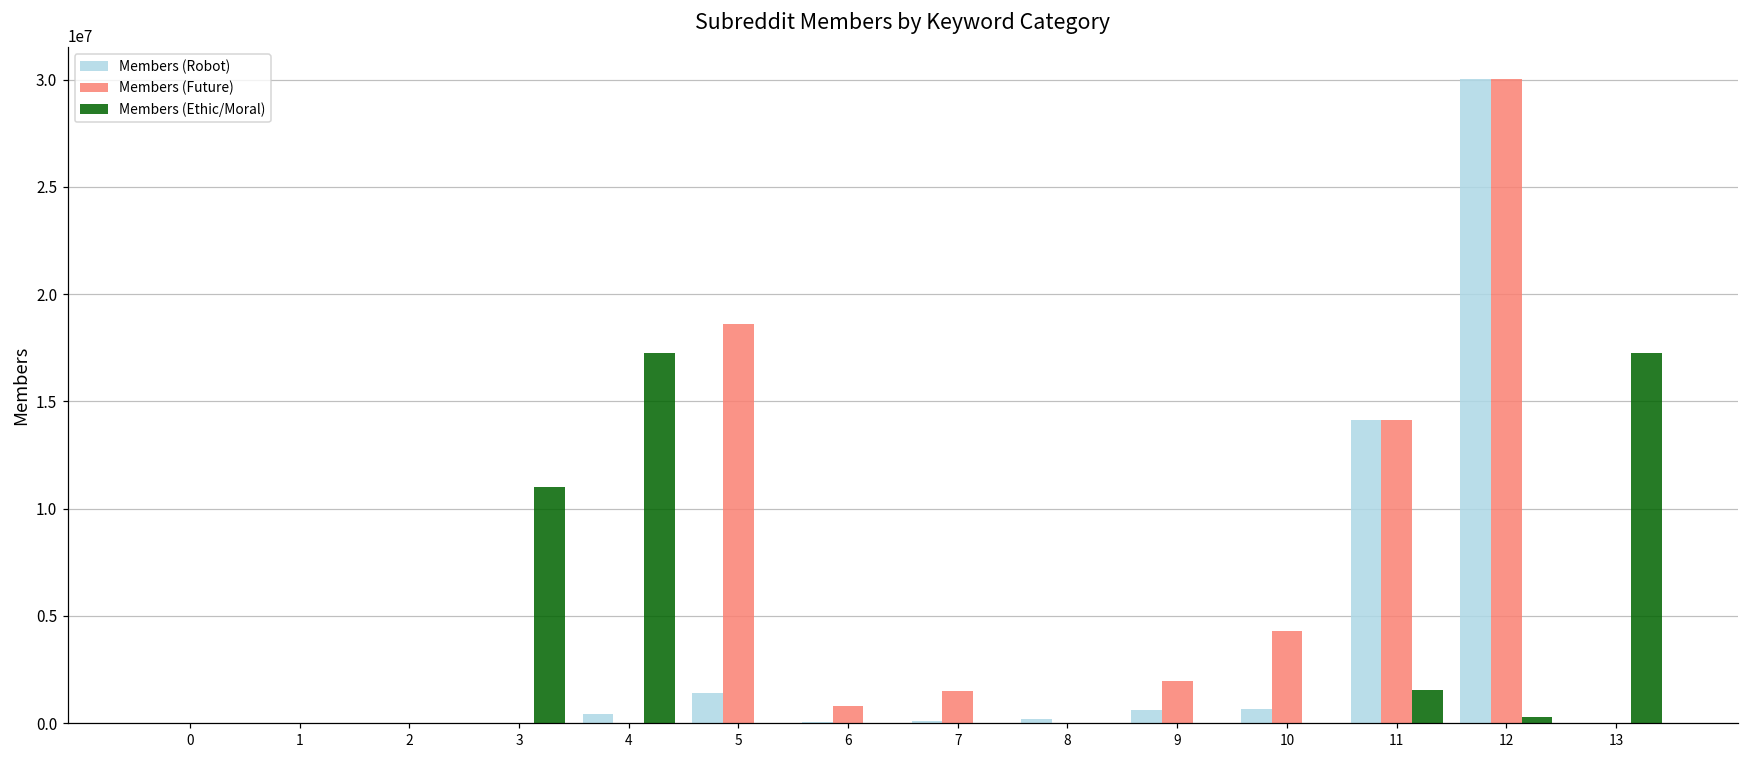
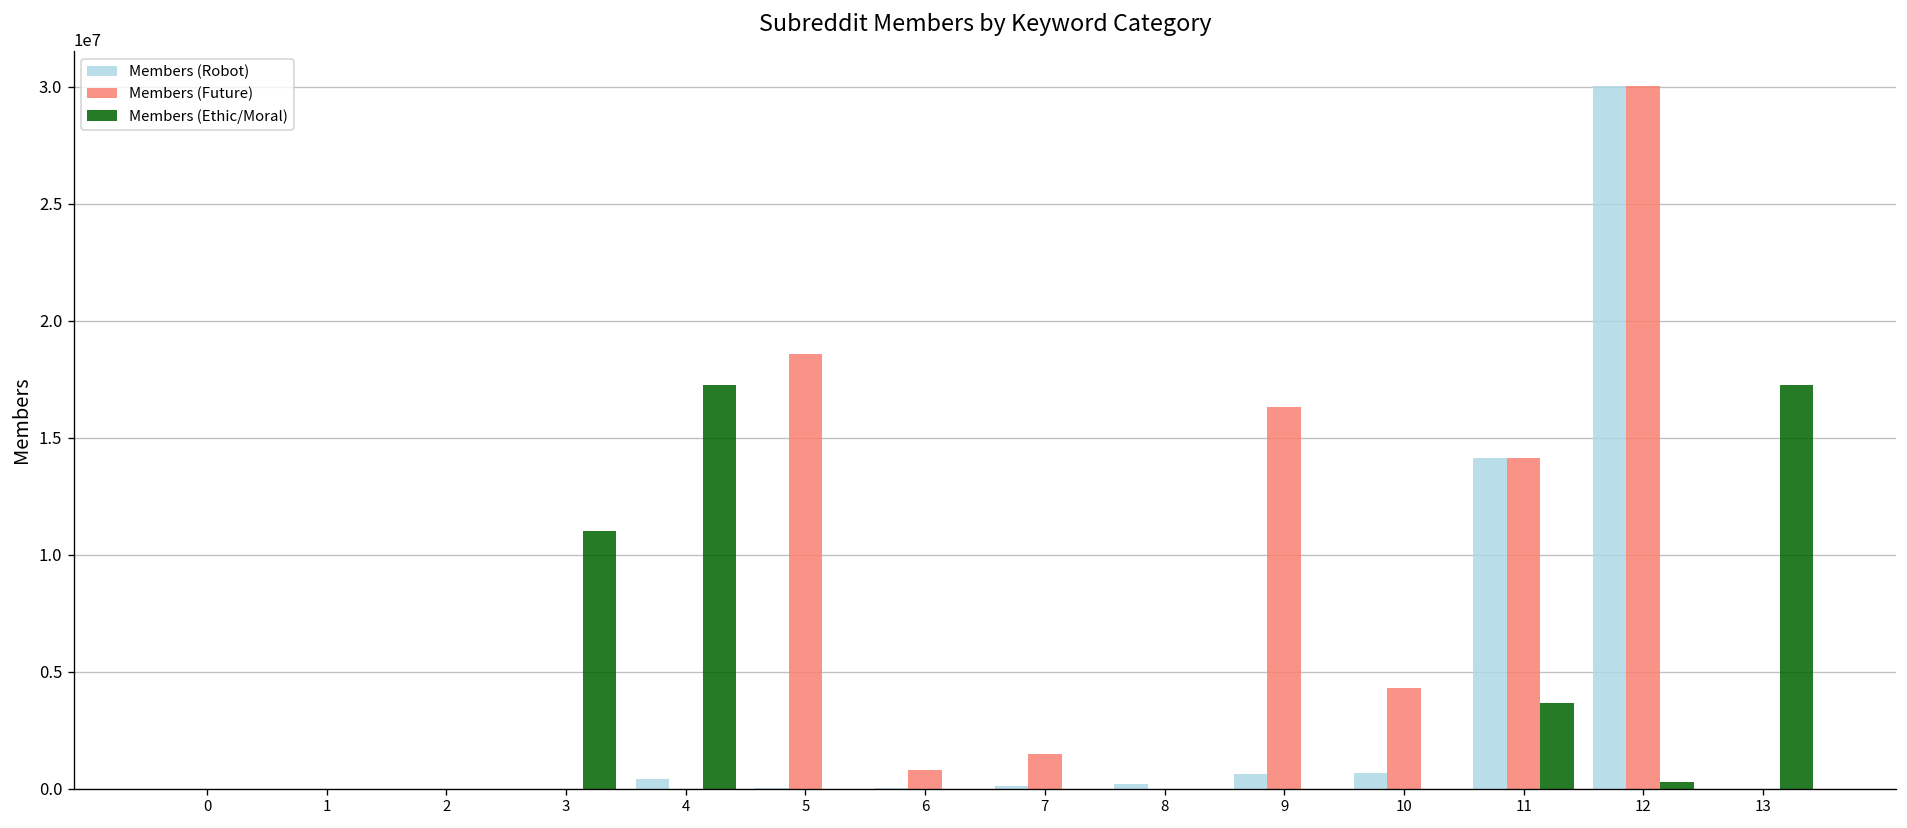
  {
    "Members (Robot)": {
      "4": 400000,
-     "5": 1400000,
+     "5": 0,
      "8": 200000,
      "9": 600000,
      "10": 700000,
      "11": 14100000,
      "12": 30000000
    },
    "Members (Future)": {
      "5": 18600000,
      "6": 800000,
      "7": 1500000,
-     "9": 1900000,
+     "9": 16300000,
      "10": 4300000,
      "11": 14100000,
      "12": 30000000
    },
    "Members (Ethic/Moral)": {
      "3": 11000000,
      "4": 17300000,
-     "11": 1500000,
+     "11": 3700000,
      "12": 300000,
      "13": 17300000
    }
  }
